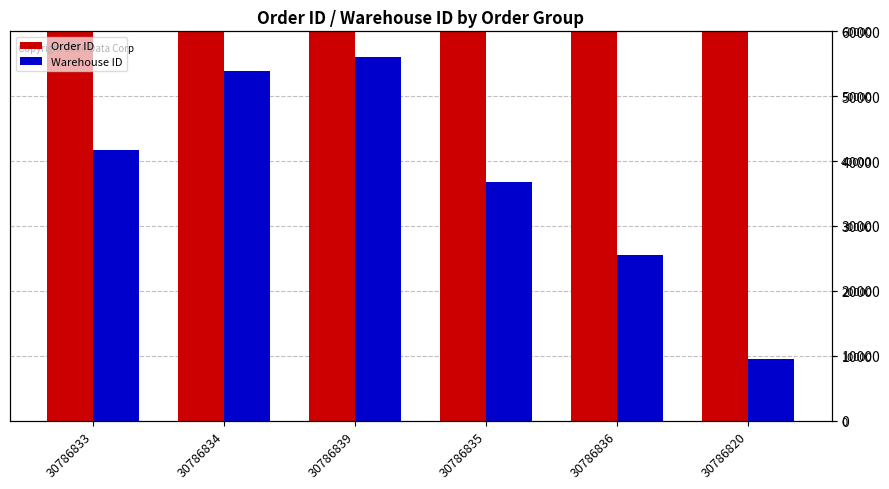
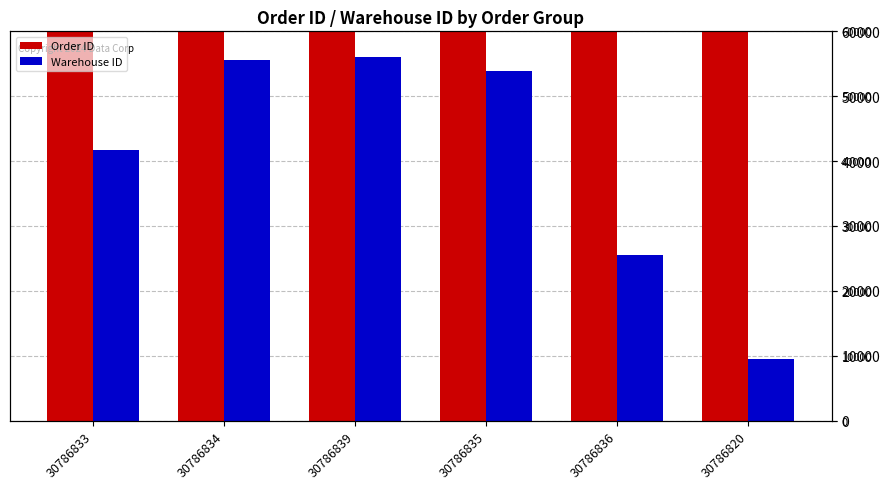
  {
    "Warehouse ID": {
      "30786833": 42000,
-     "30786834": 54000,
+     "30786834": 56000,
      "30786839": 56000,
-     "30786835": 37000,
+     "30786835": 54000,
      "30786836": 26000,
      "30786820": 9000
    }
  }
